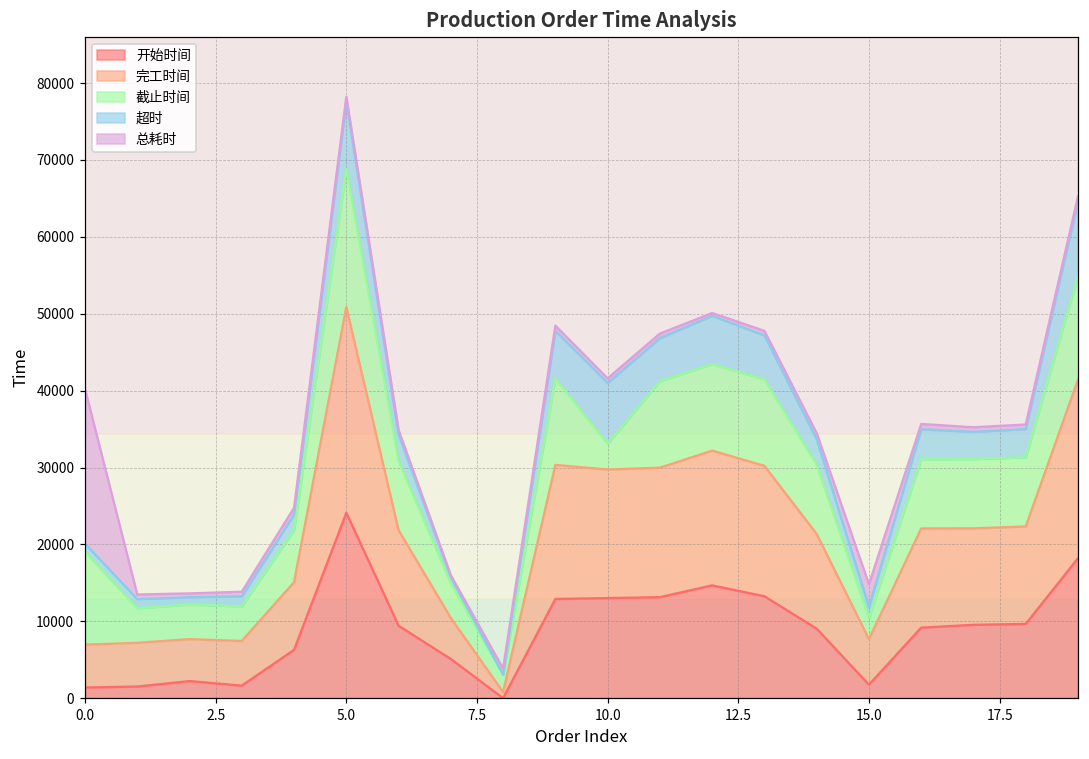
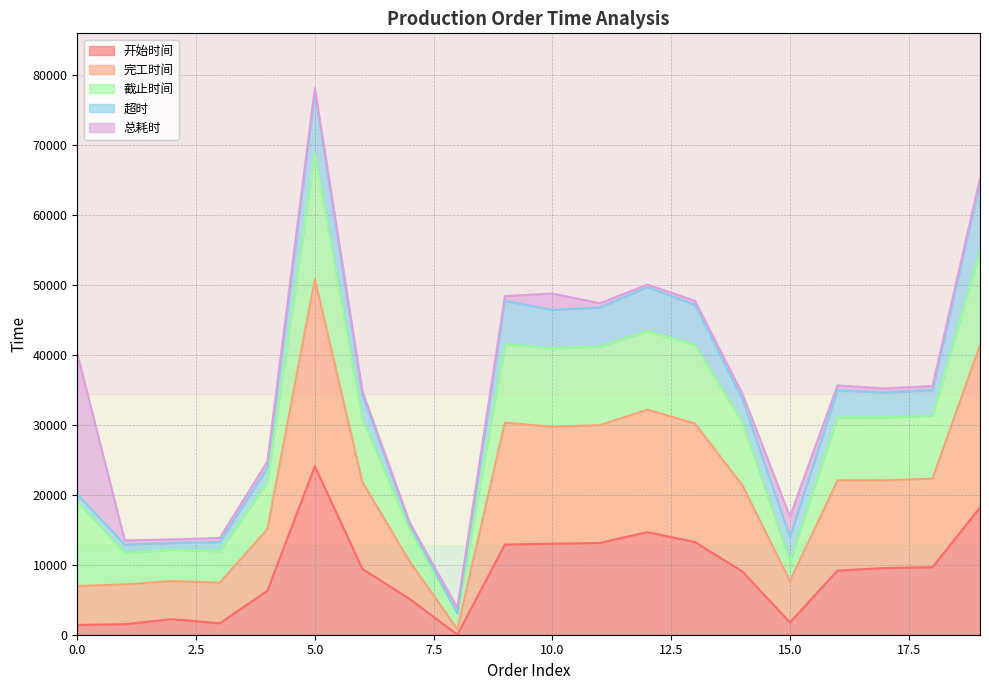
  {
    "截止时间": {
      "0.0": 12000,
      "5.0": 18000,
-     "10.0": 3000,
+     "10.0": 11000,
      "15.0": 3000
    },
    "超时": {
      "0.0": 1000,
      "5.0": 9000,
-     "10.0": 8000,
-     "15.0": 1000
+     "10.0": 5000,
+     "15.0": 4000
    },
    "总耗时": {
      "0.0": 20000,
      "5.0": 1000,
-     "10.0": 1000,
+     "10.0": 2000,
      "15.0": 3000
    }
  }
